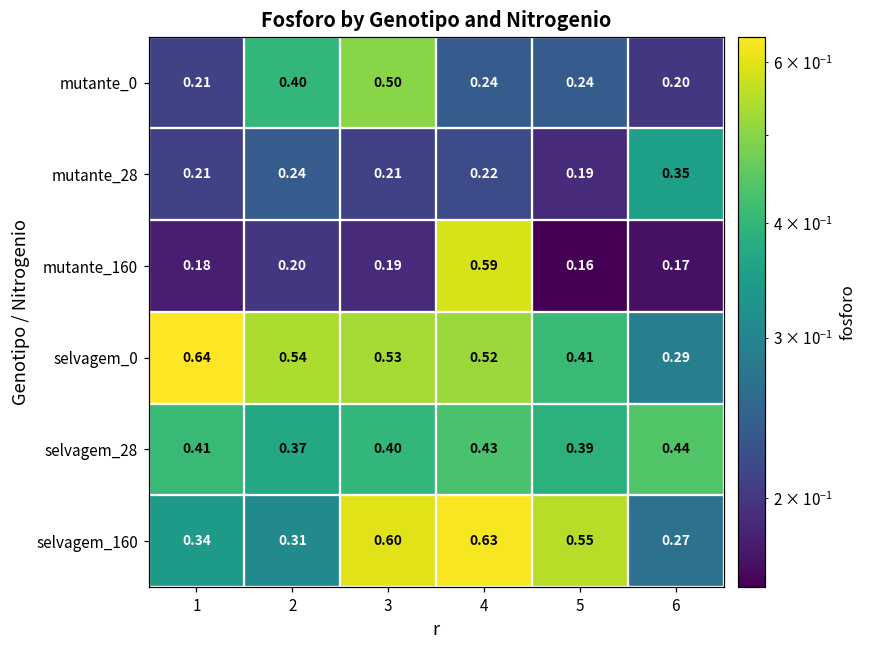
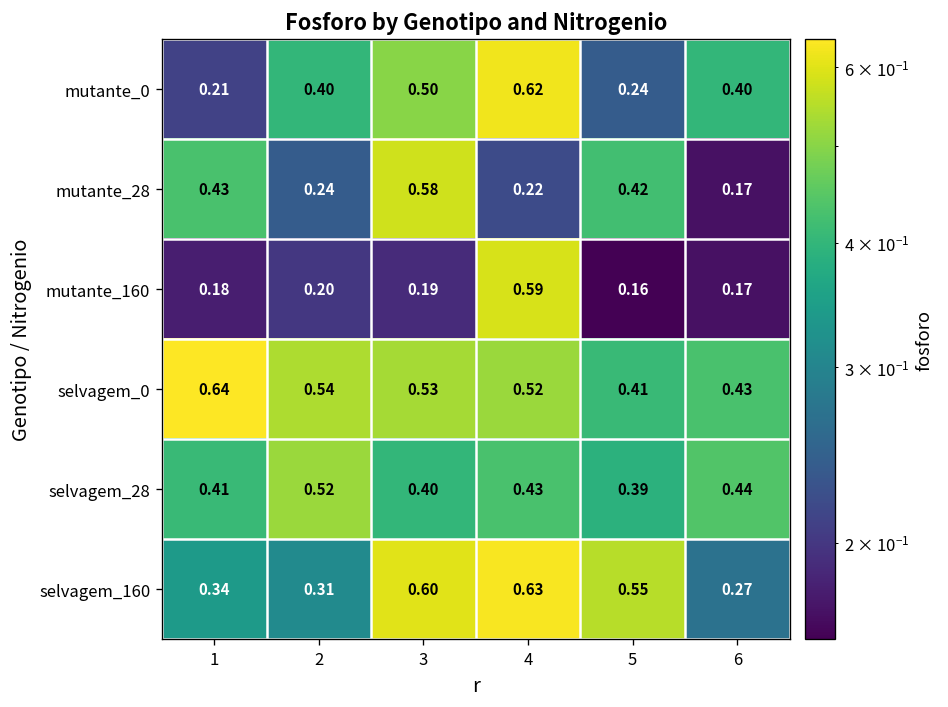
  {
    "mutante_0": {
      "1": 0.21,
      "2": 0.40,
      "3": 0.50,
-     "4": 0.24,
+     "4": 0.62,
      "5": 0.24,
-     "6": 0.20
+     "6": 0.40
    },
    "mutante_28": {
-     "1": 0.21,
+     "1": 0.43,
      "2": 0.24,
-     "3": 0.21,
+     "3": 0.58,
      "4": 0.22,
-     "5": 0.19,
-     "6": 0.35
+     "5": 0.42,
+     "6": 0.17
    },
    "mutante_160": {
      "1": 0.18,
      "2": 0.20,
      "3": 0.19,
      "4": 0.59,
      "5": 0.16,
      "6": 0.17
    },
    "selvagem_0": {
      "1": 0.64,
      "2": 0.54,
      "3": 0.53,
      "4": 0.52,
      "5": 0.41,
-     "6": 0.29
+     "6": 0.43
    },
    "selvagem_28": {
      "1": 0.41,
-     "2": 0.37,
+     "2": 0.52,
      "3": 0.40,
      "4": 0.43,
      "5": 0.39,
      "6": 0.44
    },
    "selvagem_160": {
      "1": 0.34,
      "2": 0.31,
      "3": 0.60,
      "4": 0.63,
      "5": 0.55,
      "6": 0.27
    }
  }
